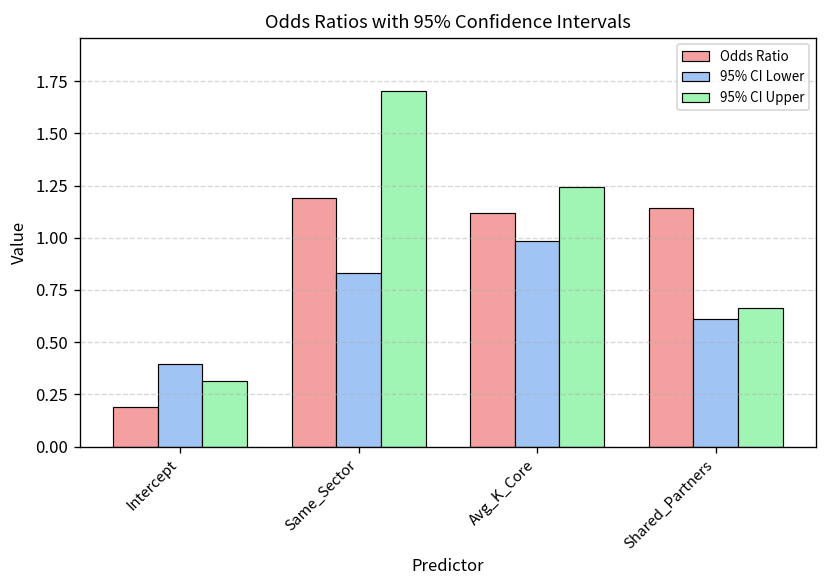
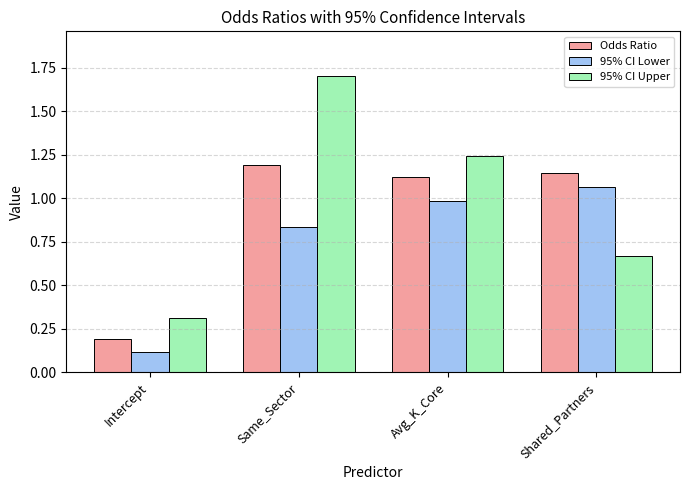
  {
    "Odds Ratio": {
      "Intercept": 0.19,
      "Same_Sector": 1.19,
      "Avg_K_Core": 1.12,
      "Shared_Partners": 1.14
    },
    "95% CI Lower": {
-     "Intercept": 0.40,
+     "Intercept": 0.12,
      "Same_Sector": 0.83,
      "Avg_K_Core": 0.98,
-     "Shared_Partners": 0.61
+     "Shared_Partners": 1.06
    },
    "95% CI Upper": {
      "Intercept": 0.31,
      "Same_Sector": 1.70,
      "Avg_K_Core": 1.24,
      "Shared_Partners": 0.67
    }
  }
